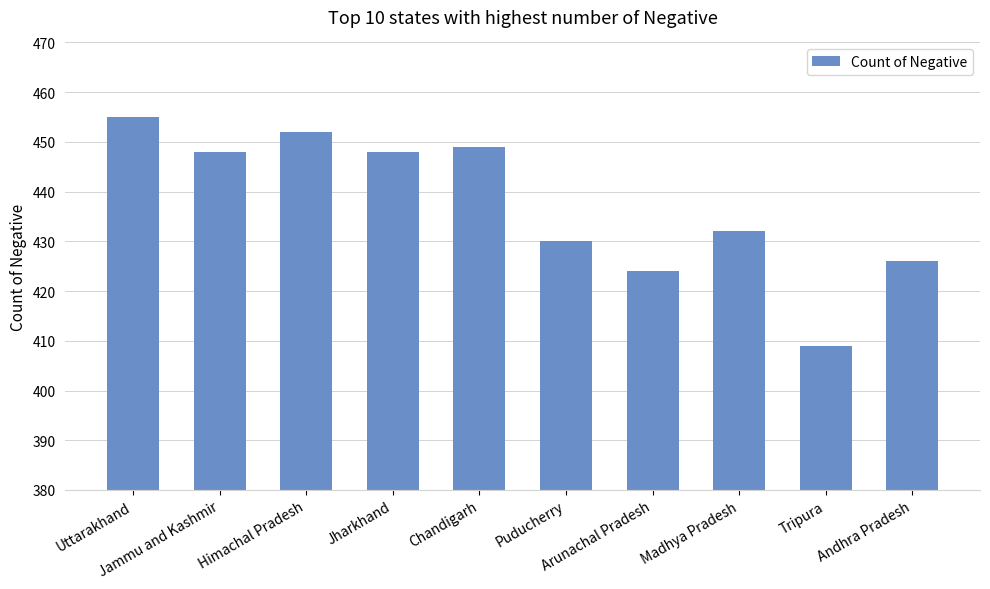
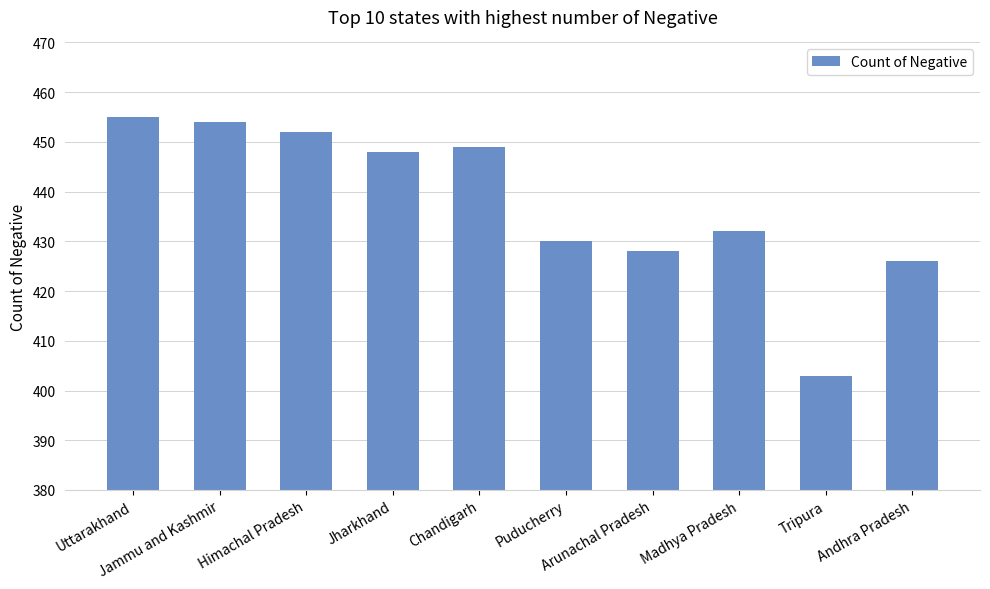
  {
    "Uttarakhand": 455,
-   "Jammu and Kashmir": 448,
+   "Jammu and Kashmir": 454,
    "Himachal Pradesh": 452,
    "Jharkhand": 448,
    "Chandigarh": 449,
    "Puducherry": 430,
-   "Arunachal Pradesh": 424,
+   "Arunachal Pradesh": 428,
    "Madhya Pradesh": 432,
-   "Tripura": 409,
+   "Tripura": 403,
    "Andhra Pradesh": 426
  }
